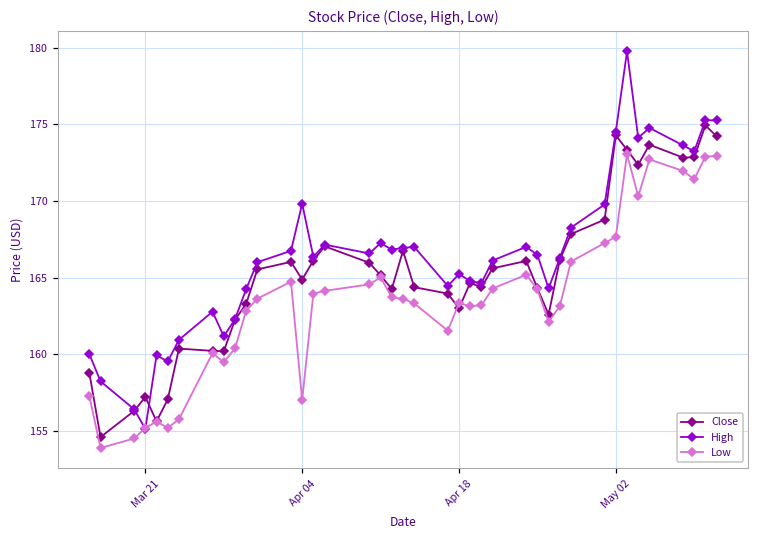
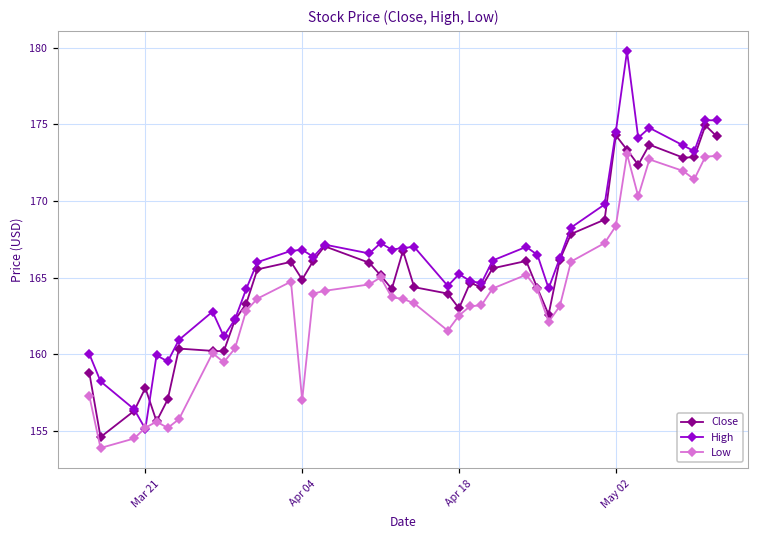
  {
    "Close": {
-     "Mar 21": 157.2,
+     "Mar 21": 157.8,
      "Apr 04": 164.9,
      "Apr 18": 163.0,
      "May 02": 174.3
    },
    "High": {
-     "Apr 04": 169.8,
+     "Apr 04": 166.8,
      "Apr 18": 165.2,
      "May 02": 174.5
    },
    "Low": {
      "Apr 04": 157.0,
-     "Apr 18": 163.3,
-     "May 02": 167.7
+     "Apr 18": 162.5,
+     "May 02": 168.4
    }
  }
